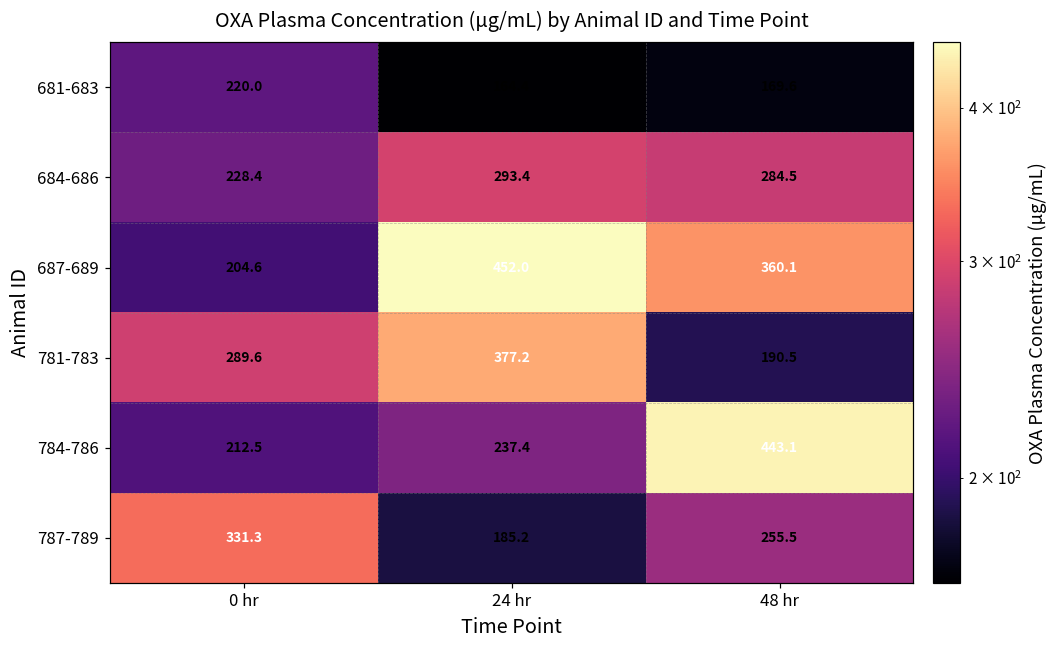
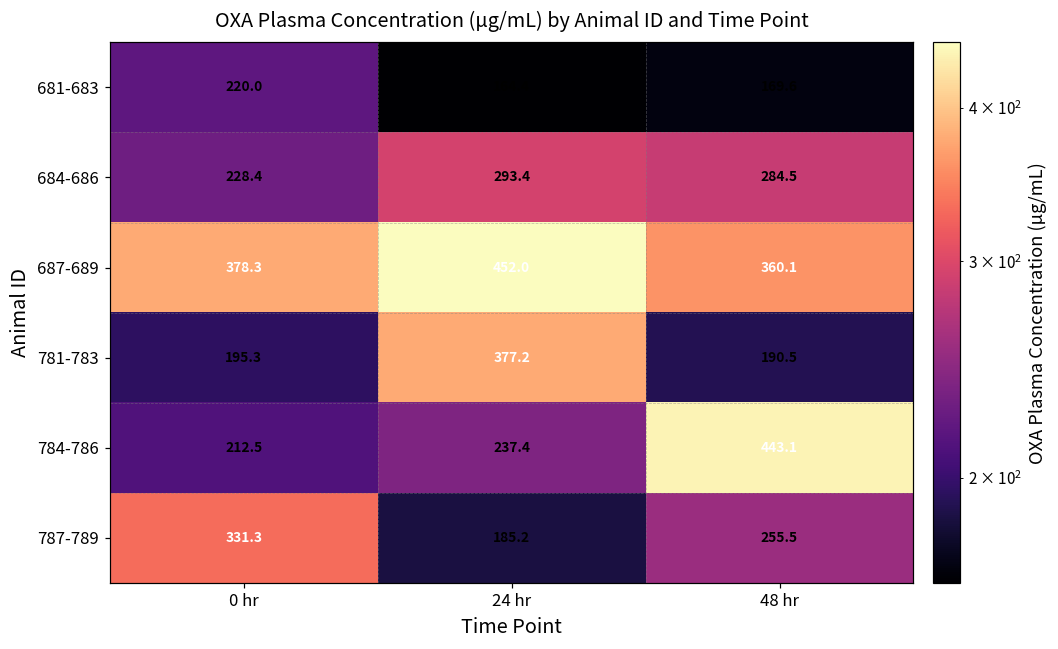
  {
    "681-683": {
      "0 hr": 220.0
    },
    "684-686": {
      "0 hr": 228.4,
      "24 hr": 293.4,
      "48 hr": 284.5
    },
    "687-689": {
-     "0 hr": 204.6,
+     "0 hr": 378.3,
      "24 hr": 452.0,
      "48 hr": 360.1
    },
    "781-783": {
-     "0 hr": 289.6,
+     "0 hr": 195.3,
      "24 hr": 377.2,
      "48 hr": 190.5
    },
    "784-786": {
      "0 hr": 212.5,
      "24 hr": 237.4,
      "48 hr": 443.1
    },
    "787-789": {
      "0 hr": 331.3,
      "24 hr": 185.2,
      "48 hr": 255.5
    }
  }
